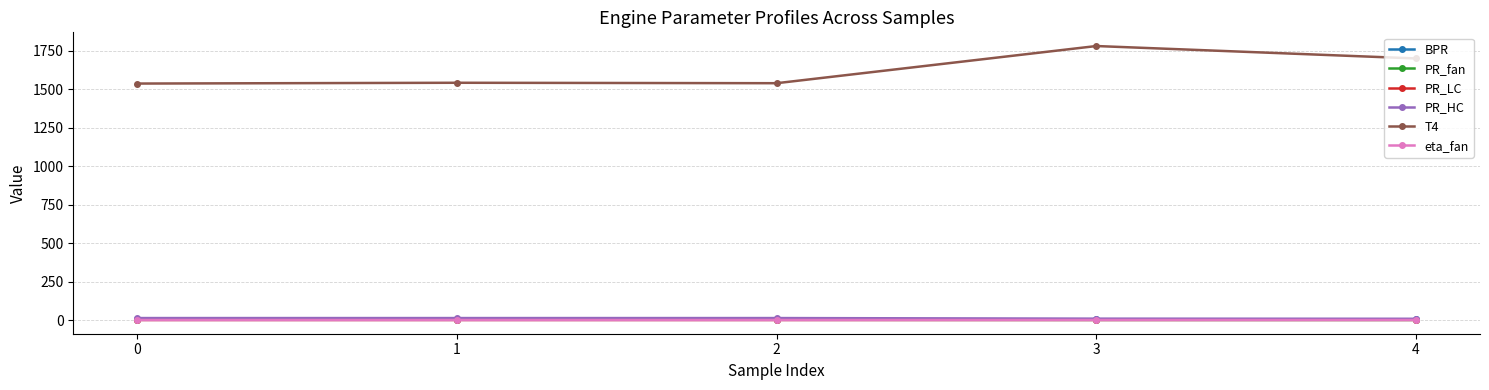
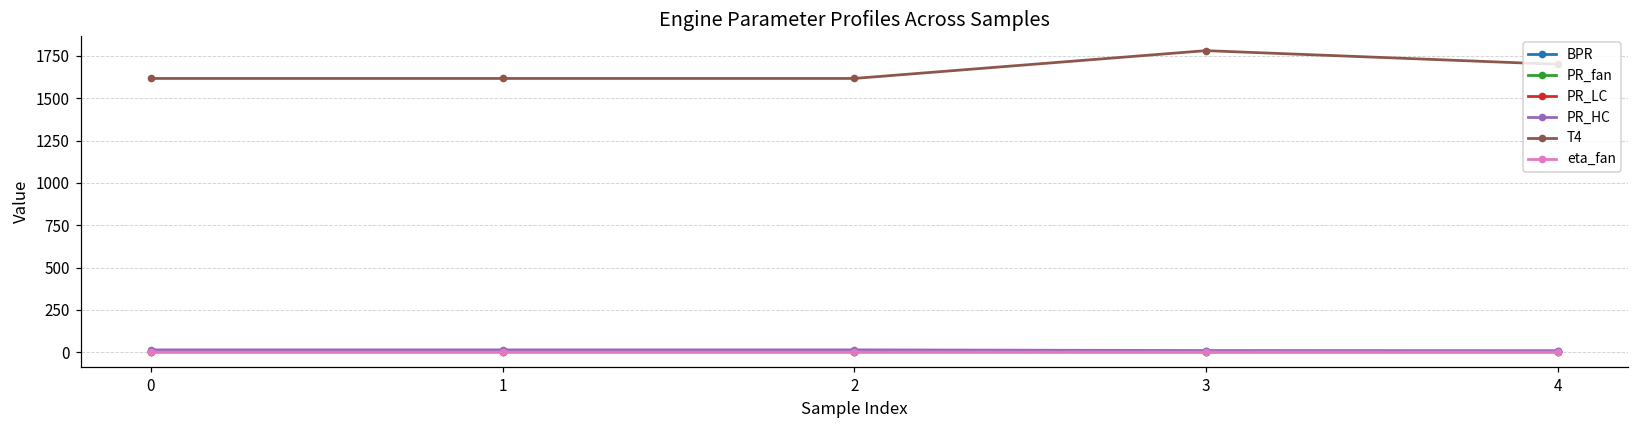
  {
    "T4": {
-     "0": 1540,
-     "1": 1540,
-     "2": 1540,
+     "0": 1620,
+     "1": 1620,
+     "2": 1620,
      "3": 1780
    }
  }
